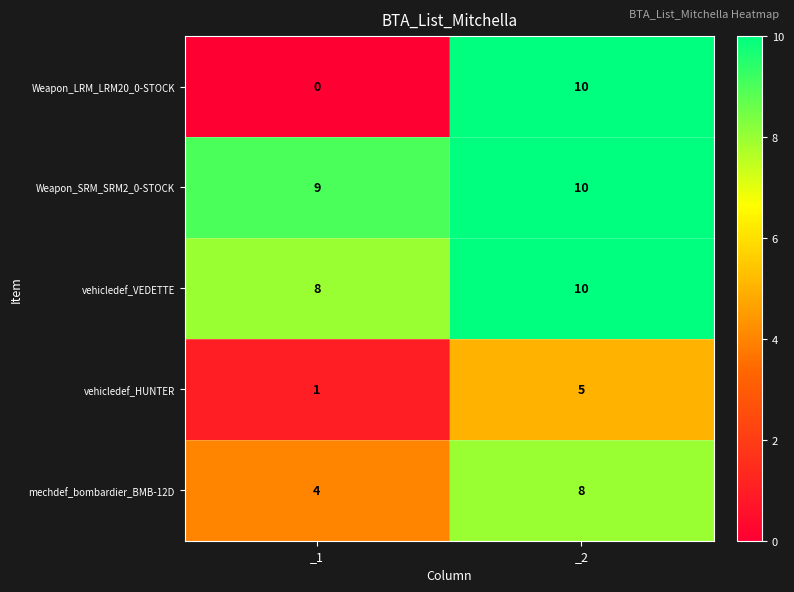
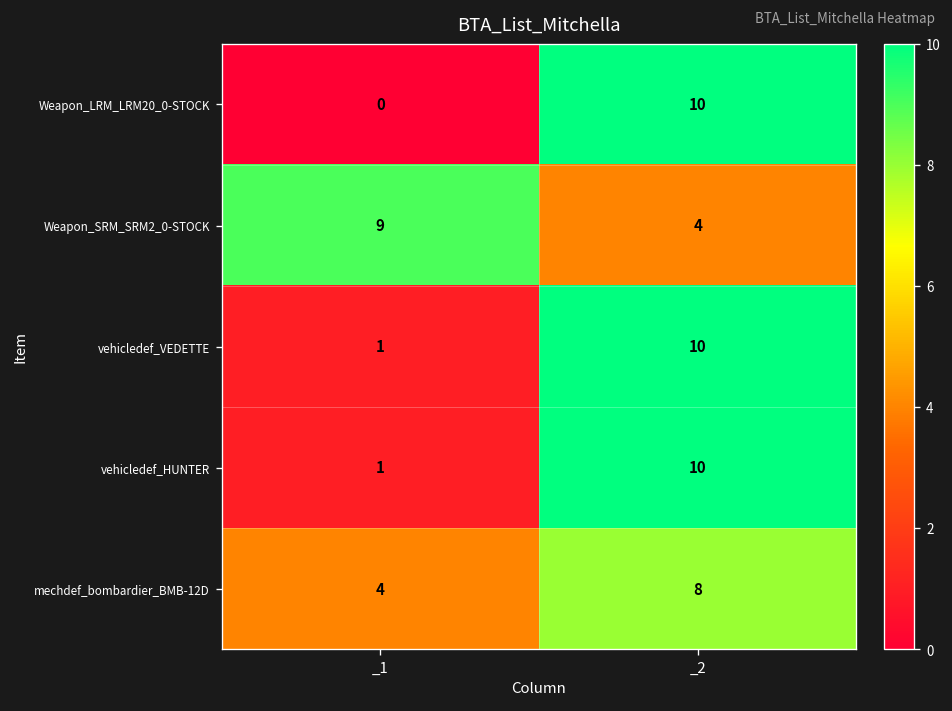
  {
    "Weapon_LRM_LRM20_0-STOCK": {
      "_1": 0,
      "_2": 10
    },
    "Weapon_SRM_SRM2_0-STOCK": {
      "_1": 9,
-     "_2": 10
+     "_2": 4
    },
    "vehicledef_VEDETTE": {
-     "_1": 8,
+     "_1": 1,
      "_2": 10
    },
    "vehicledef_HUNTER": {
      "_1": 1,
-     "_2": 5
+     "_2": 10
    },
    "mechdef_bombardier_BMB-12D": {
      "_1": 4,
      "_2": 8
    }
  }
